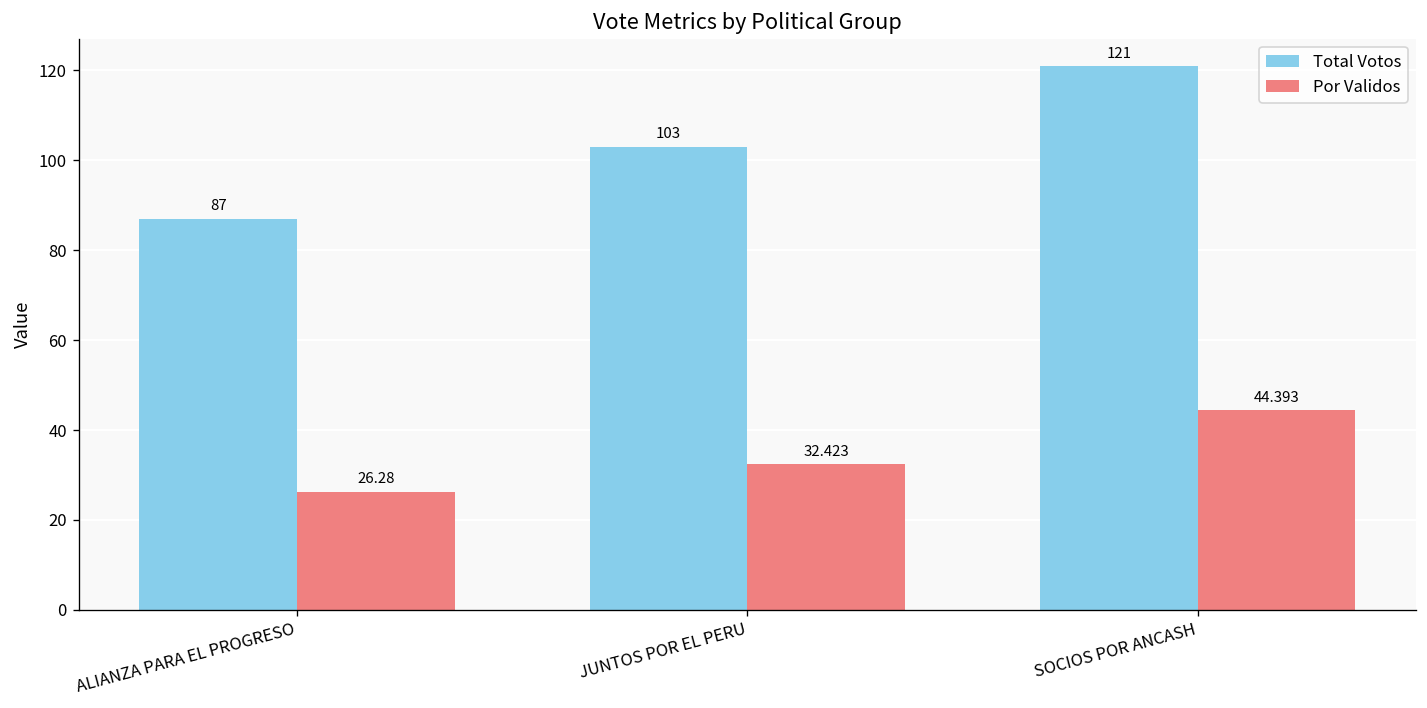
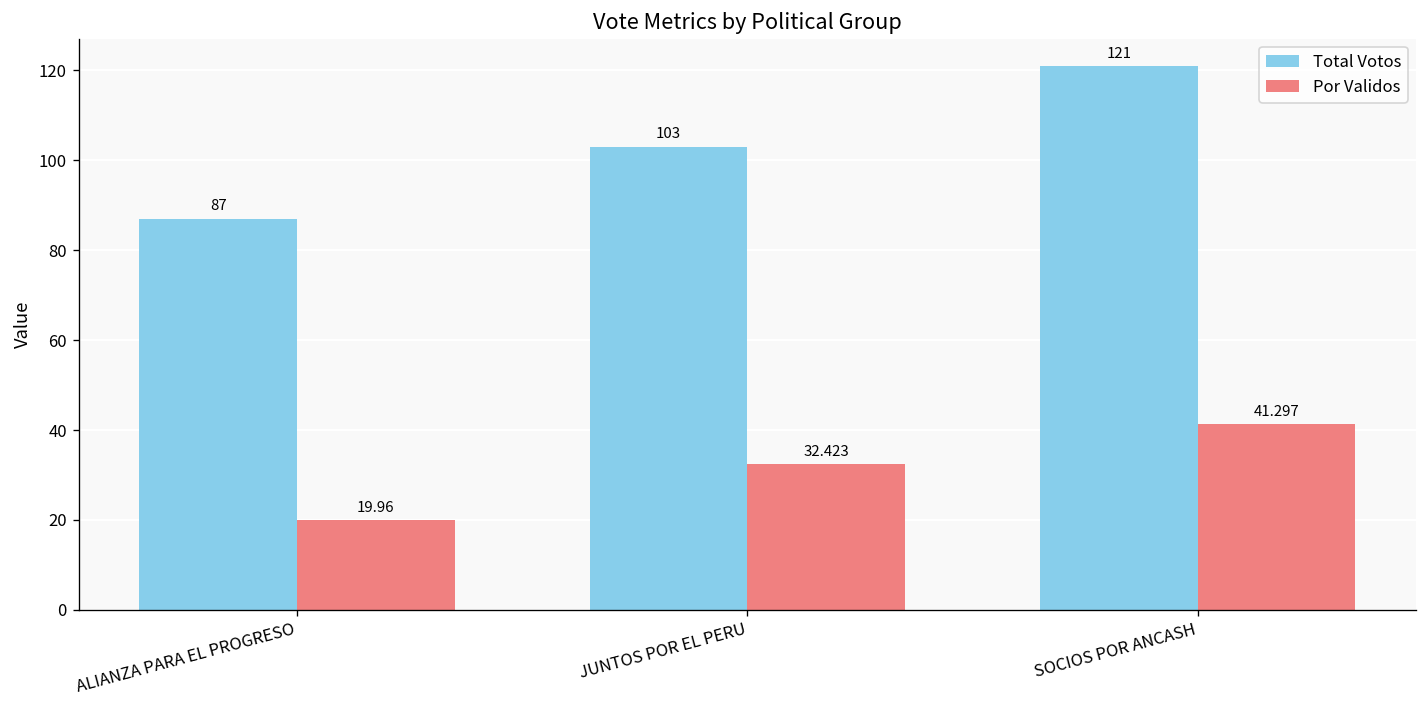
  {
    "Total Votos": {
      "ALIANZA PARA EL PROGRESO": 87,
      "JUNTOS POR EL PERU": 103,
      "SOCIOS POR ANCASH": 121
    },
    "Por Validos": {
-     "ALIANZA PARA EL PROGRESO": 26.28,
+     "ALIANZA PARA EL PROGRESO": 19.96,
      "JUNTOS POR EL PERU": 32.423,
-     "SOCIOS POR ANCASH": 44.393
+     "SOCIOS POR ANCASH": 41.297
    }
  }
